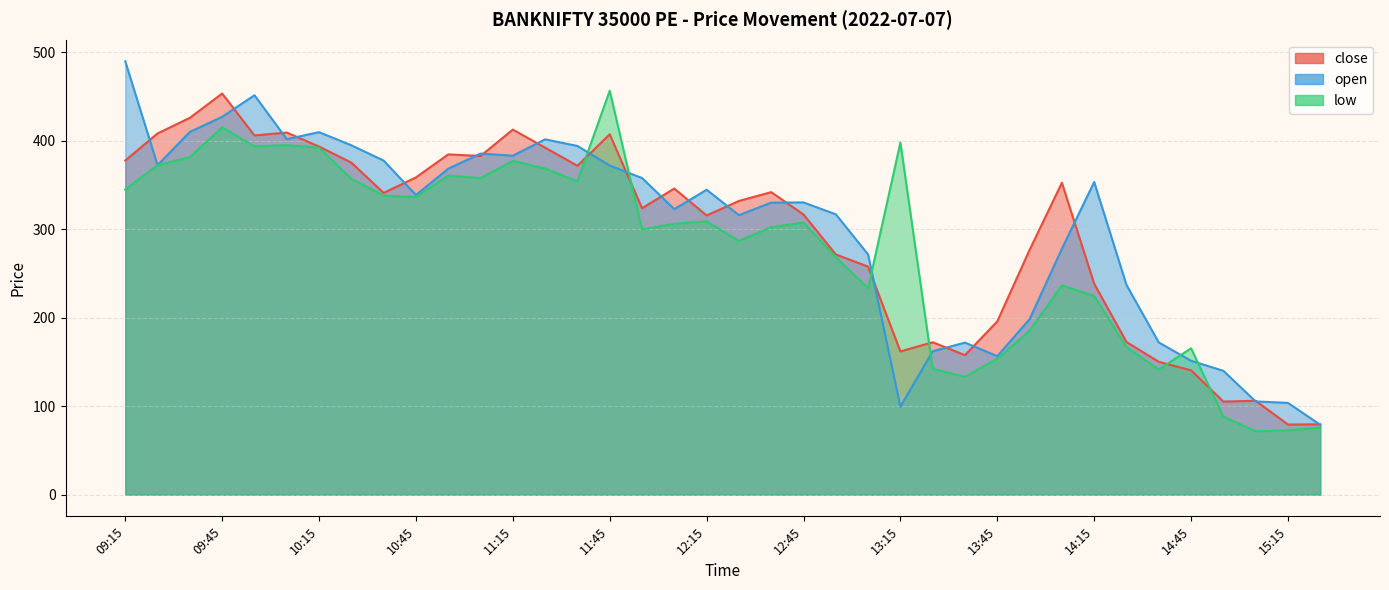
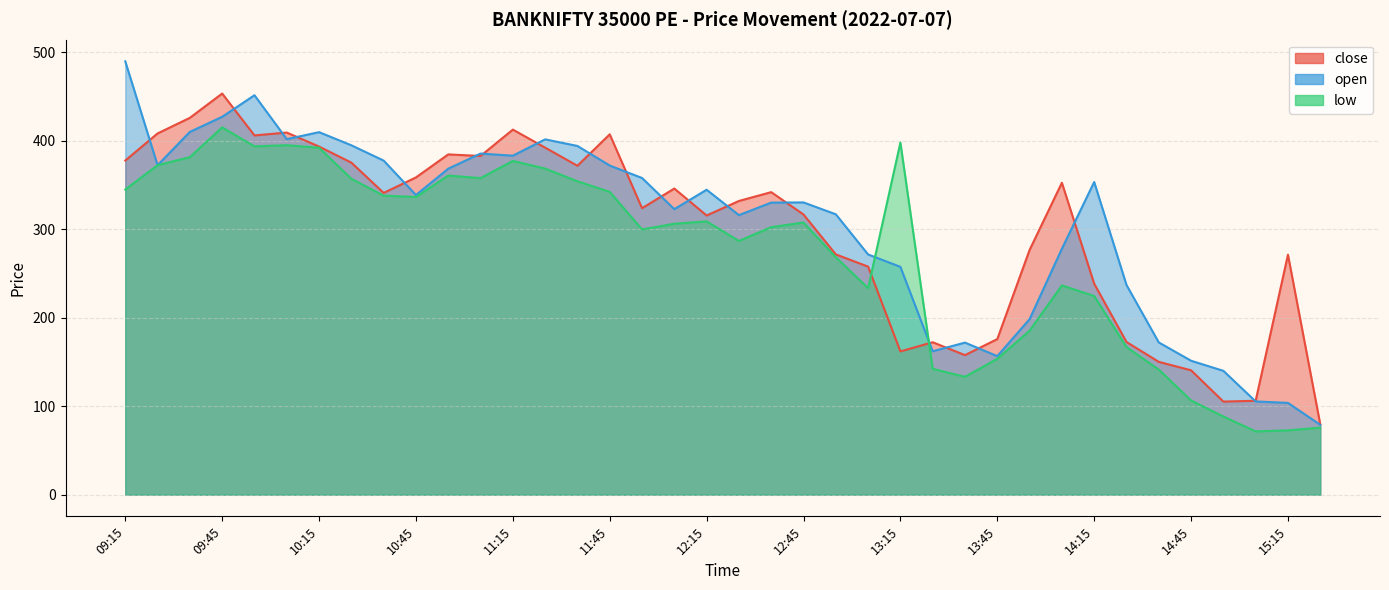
  {
    "close": {
      "09:15": 380,
      "09:45": 450,
      "10:45": 360,
      "11:15": 410,
      "11:45": 410,
      "12:15": 320,
      "12:45": 320,
      "13:15": 160,
-     "13:45": 200,
+     "13:45": 180,
      "14:15": 240,
      "14:45": 140,
-     "15:15": 80
+     "15:15": 270
    },
    "open": {
      "09:15": 490,
      "09:45": 430,
      "10:15": 410,
      "11:15": 380,
      "11:45": 370,
      "12:15": 340,
      "12:45": 330,
-     "13:15": 100,
+     "13:15": 260,
      "13:45": 160,
      "14:15": 350,
      "14:45": 150,
      "15:15": 100
    },
    "low": {
      "09:15": 350,
      "09:45": 420,
      "11:15": 380,
-     "11:45": 460,
+     "11:45": 340,
      "12:15": 310,
      "12:45": 310,
      "13:15": 400,
      "13:45": 150,
      "14:15": 220,
-     "14:45": 170,
+     "14:45": 110,
      "15:15": 70
    }
  }
